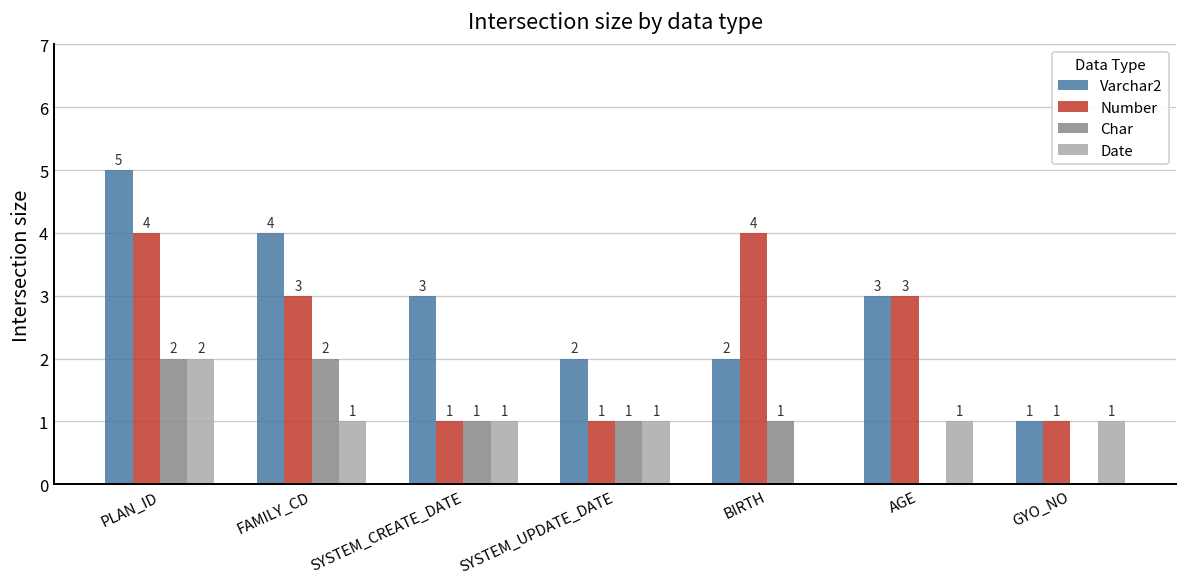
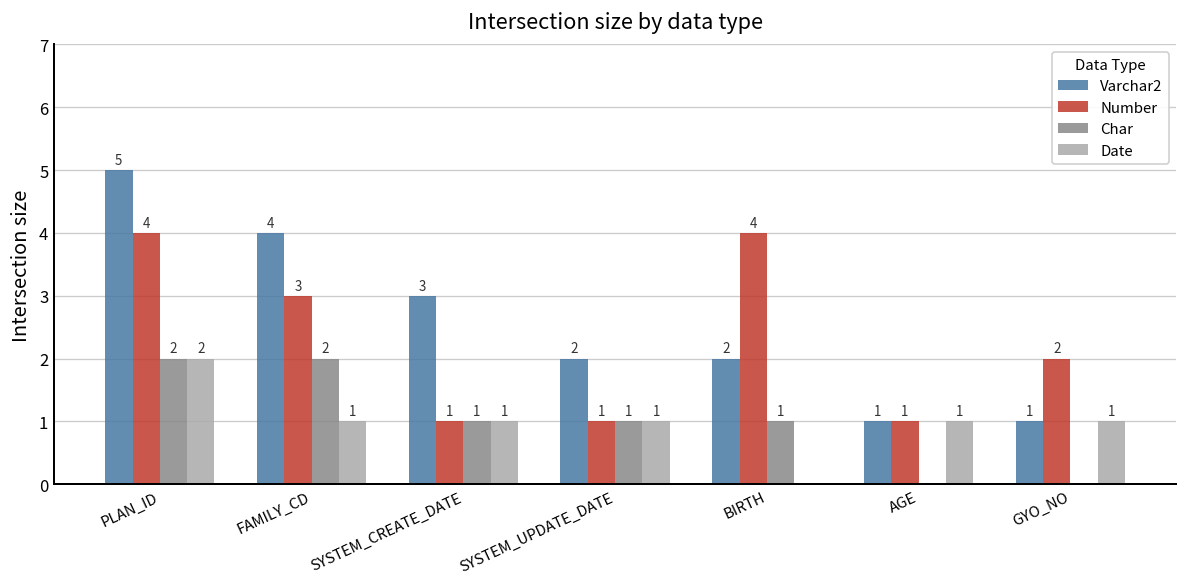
  {
    "Varchar2": {
      "PLAN_ID": 5,
      "FAMILY_CD": 4,
      "SYSTEM_CREATE_DATE": 3,
      "SYSTEM_UPDATE_DATE": 2,
      "BIRTH": 2,
-     "AGE": 3,
+     "AGE": 1,
      "GYO_NO": 1
    },
    "Number": {
      "PLAN_ID": 4,
      "FAMILY_CD": 3,
      "SYSTEM_CREATE_DATE": 1,
      "SYSTEM_UPDATE_DATE": 1,
      "BIRTH": 4,
-     "AGE": 3,
-     "GYO_NO": 1
+     "AGE": 1,
+     "GYO_NO": 2
    }
  }
